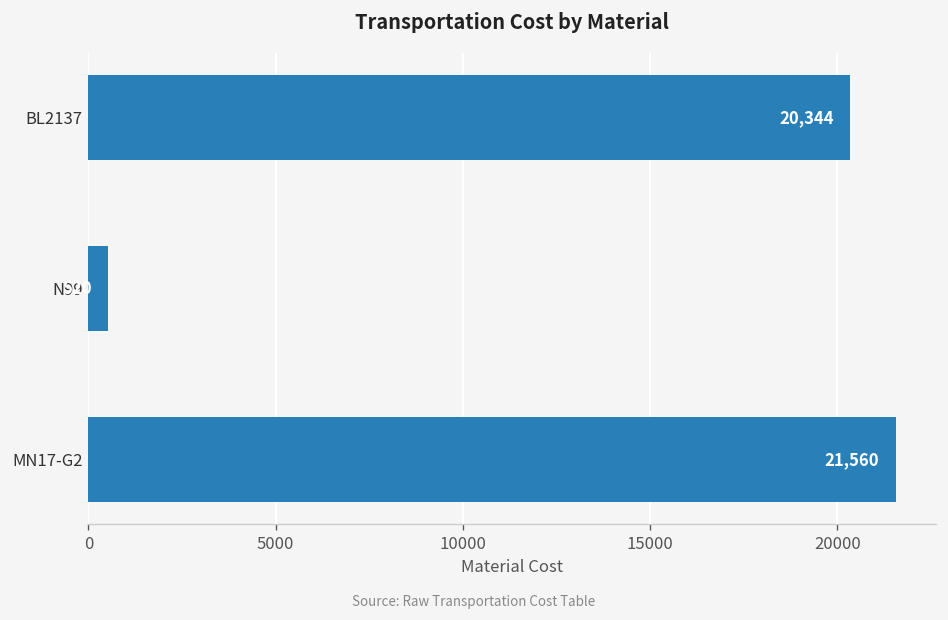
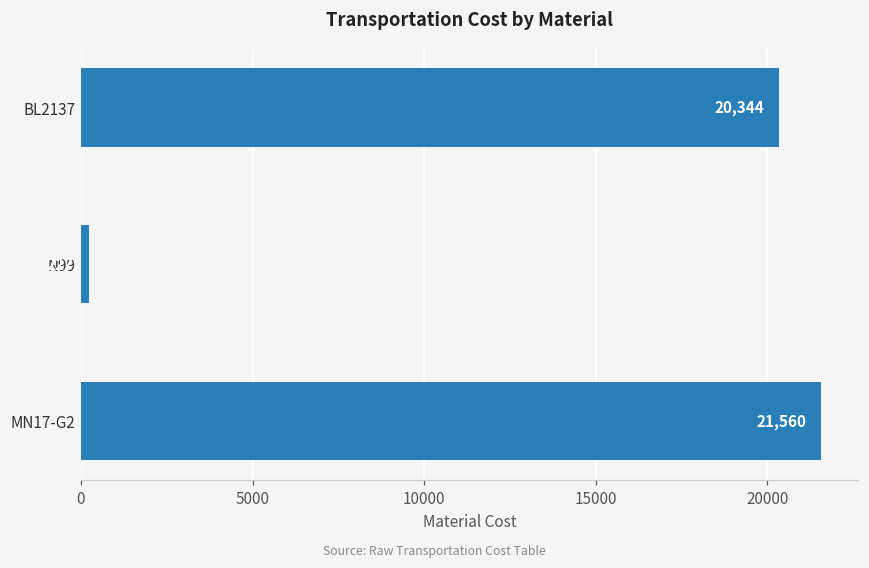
  {
-   "N99": 500
+   "N99": 200
  }
